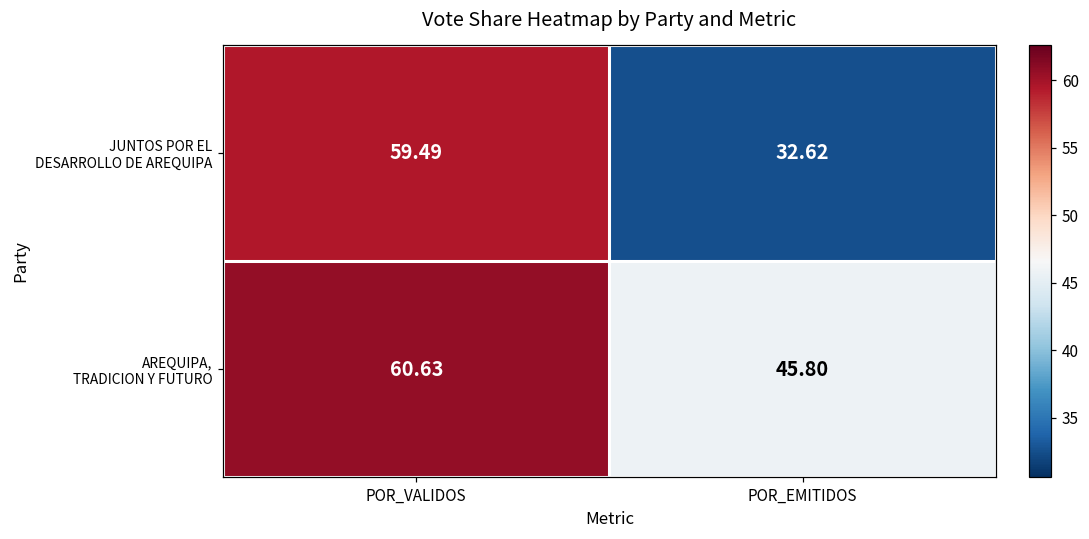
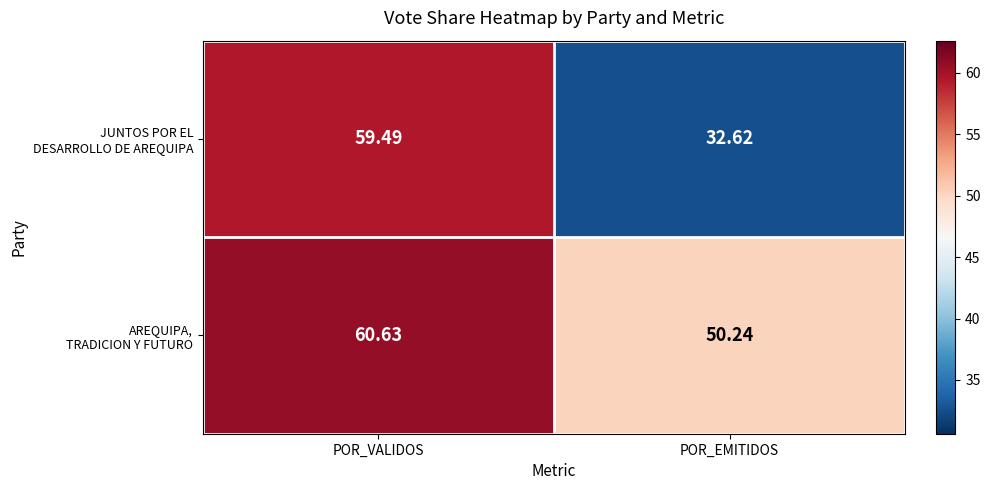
  {
    "JUNTOS POR EL DESARROLLO DE AREQUIPA": {
      "POR_VALIDOS": 59.49,
      "POR_EMITIDOS": 32.62
    },
    "AREQUIPA, TRADICION Y FUTURO": {
      "POR_VALIDOS": 60.63,
-     "POR_EMITIDOS": 45.80
+     "POR_EMITIDOS": 50.24
    }
  }
